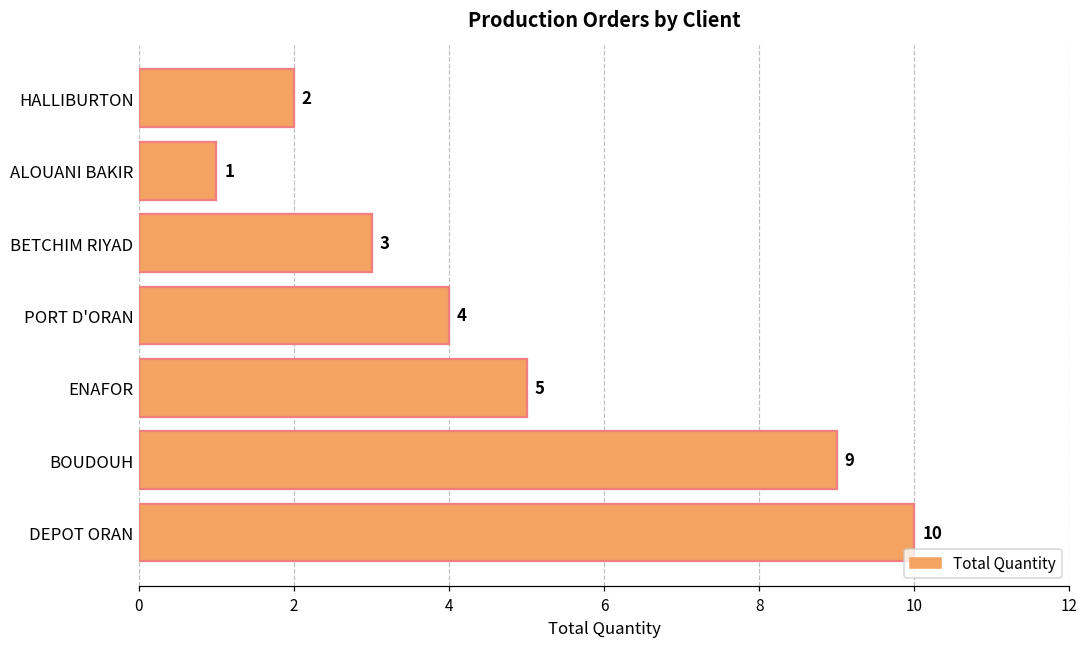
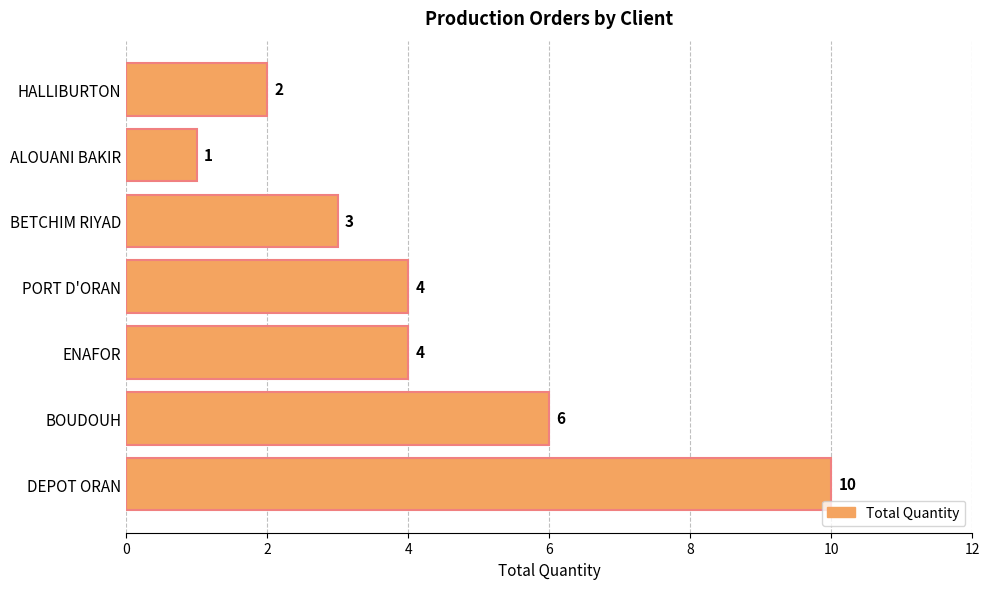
  {
    "HALLIBURTON": 2,
    "ALOUANI BAKIR": 1,
    "BETCHIM RIYAD": 3,
    "PORT D'ORAN": 4,
-   "ENAFOR": 5,
-   "BOUDOUH": 9,
+   "ENAFOR": 4,
+   "BOUDOUH": 6,
    "DEPOT ORAN": 10
  }
